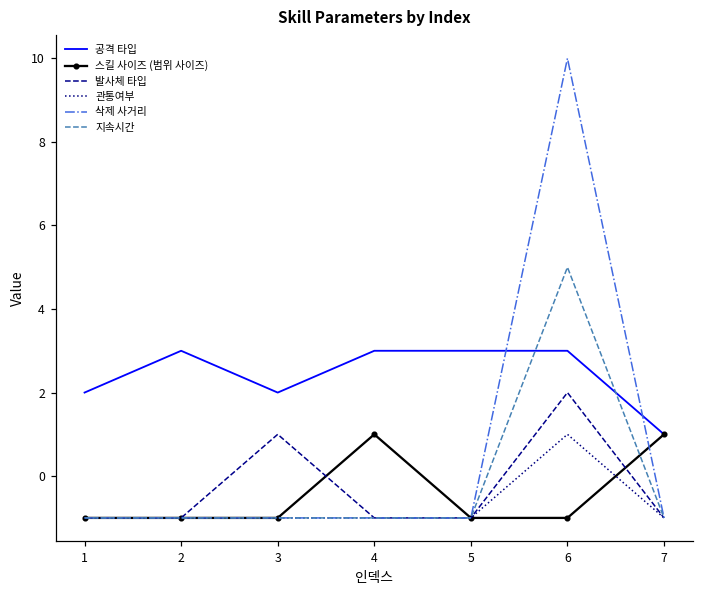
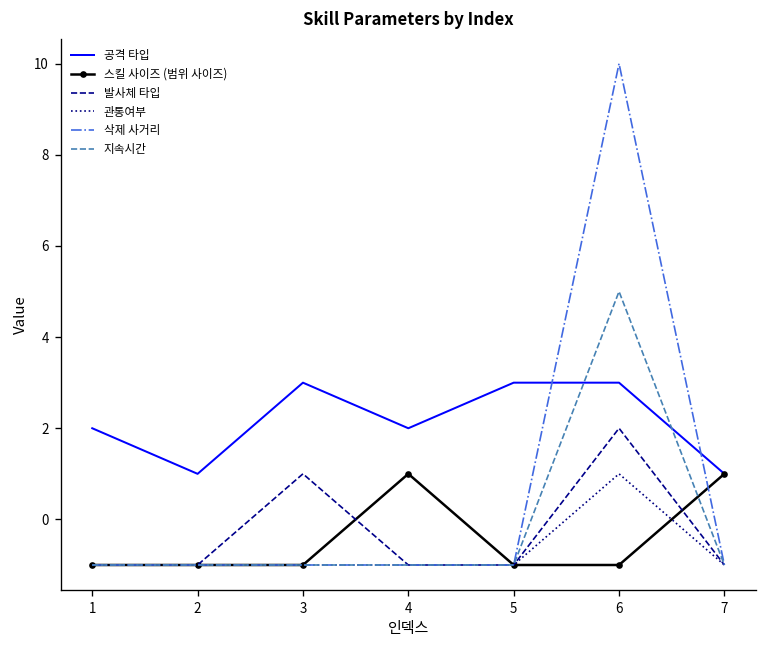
  {
    "공격 타입": {
      "1": 2,
-     "2": 3,
-     "3": 2,
-     "4": 3,
+     "2": 1,
+     "3": 3,
+     "4": 2,
      "5": 3,
      "6": 3
    },
    "스킬 사이즈 (범위 사이즈)": {
      "4": 1,
      "6": -1
    }
  }
